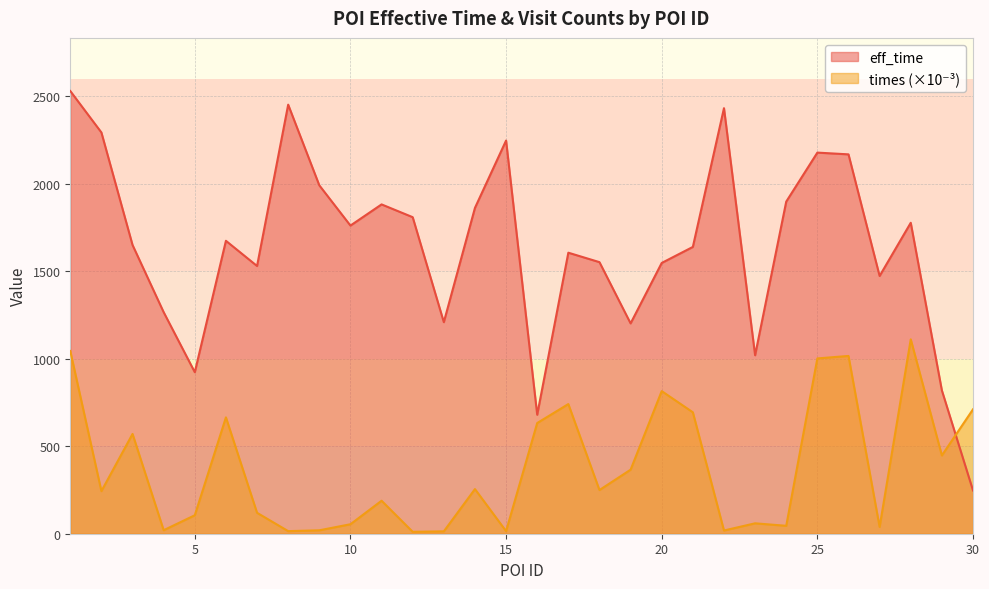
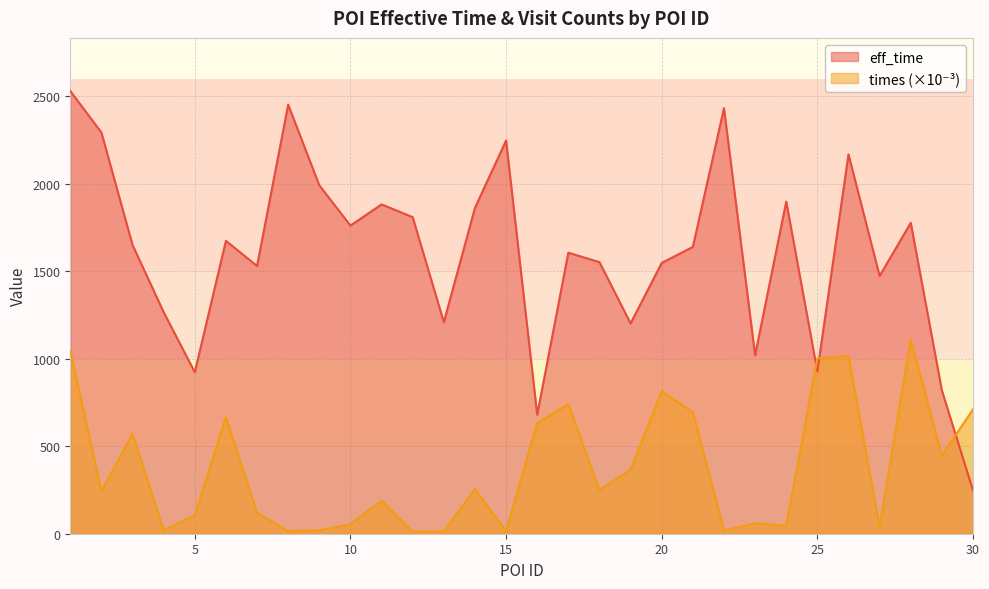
  {
    "eff_time": {
      "5": 920,
      "10": 1760,
      "15": 2250,
      "20": 1550,
-     "25": 2180,
+     "25": 930,
      "30": 250
    },
    "times (×10⁻³)": {
      "5": 110,
      "10": 50,
      "15": 10,
      "20": 810,
      "25": 1000,
      "30": 710
    }
  }
